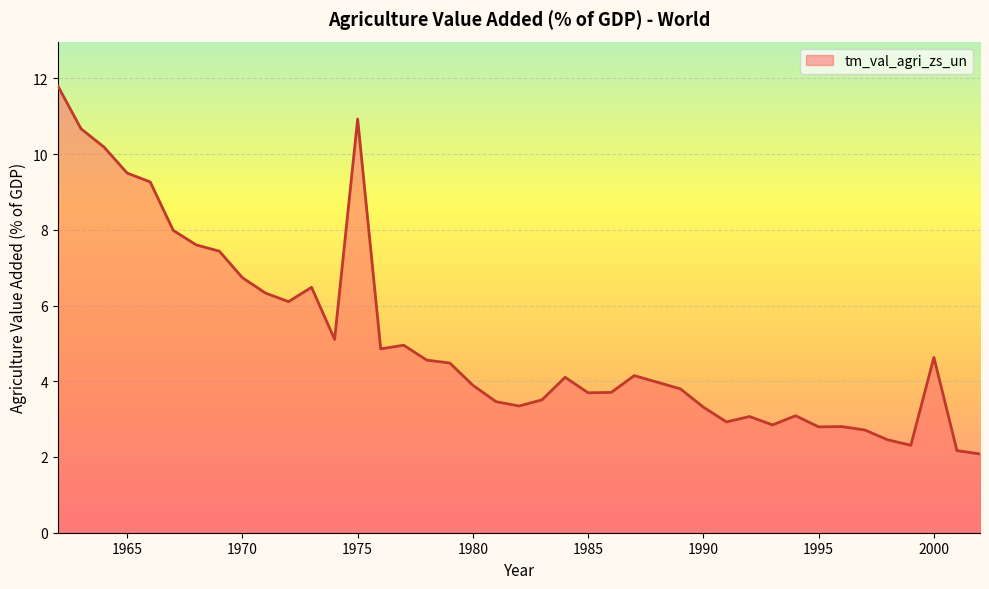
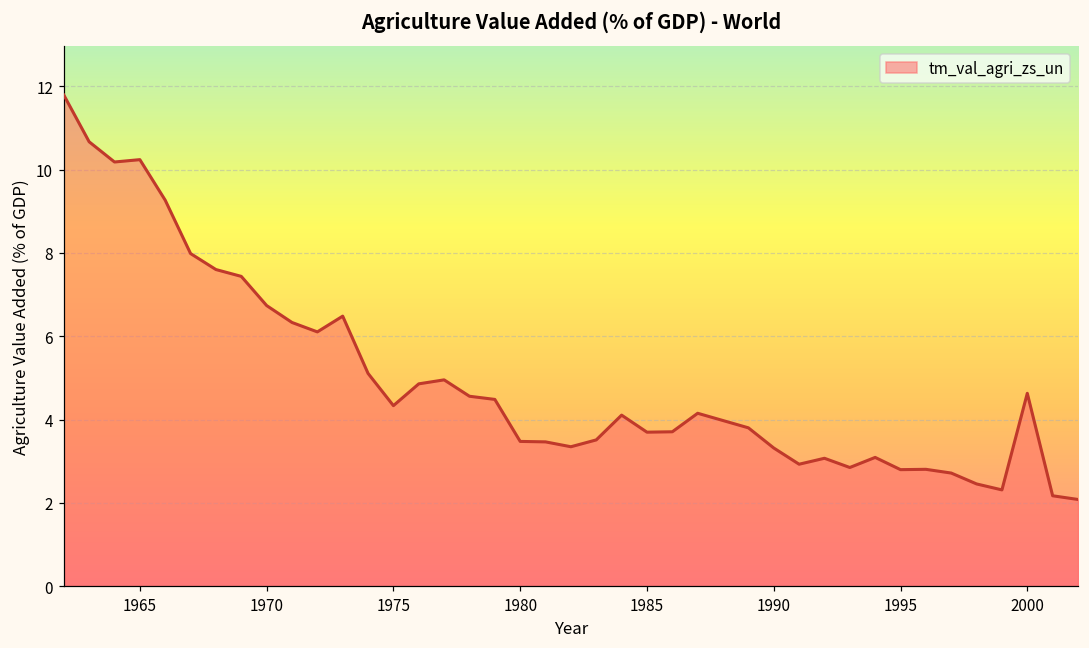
  {
-   "1965": 9.5,
+   "1965": 10.2,
    "1970": 6.7,
-   "1975": 10.9,
-   "1980": 3.9,
+   "1975": 4.3,
+   "1980": 3.5,
    "1985": 3.7,
    "1990": 3.3,
    "1995": 2.8,
    "2000": 4.6
  }
